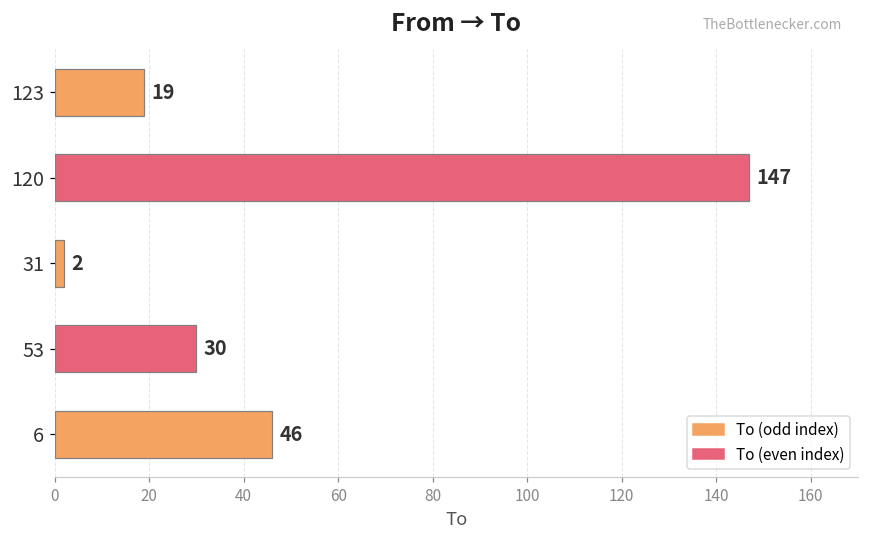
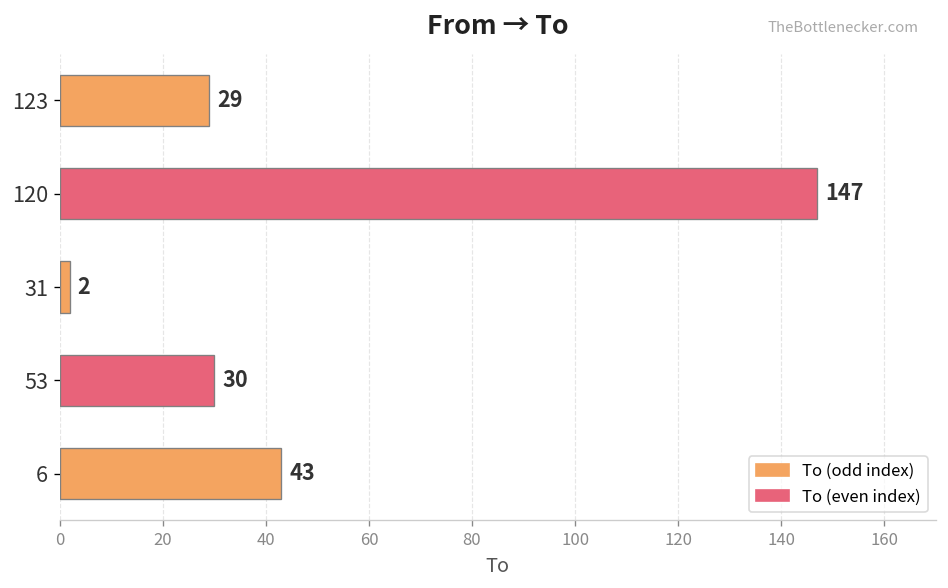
  {
-   "123": 19,
+   "123": 29,
    "120": 147,
    "31": 2,
    "53": 30,
-   "6": 46
+   "6": 43
  }
